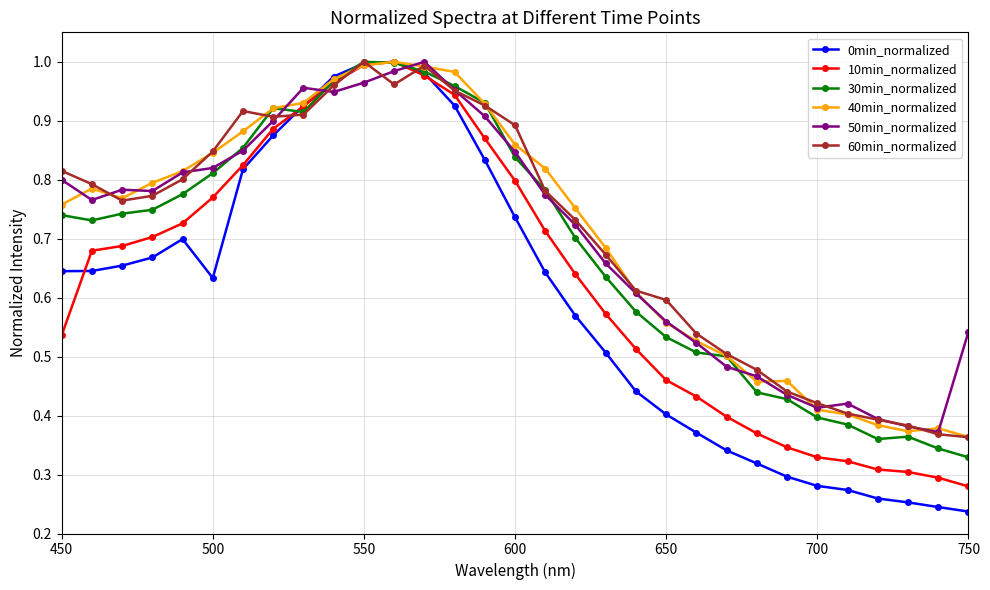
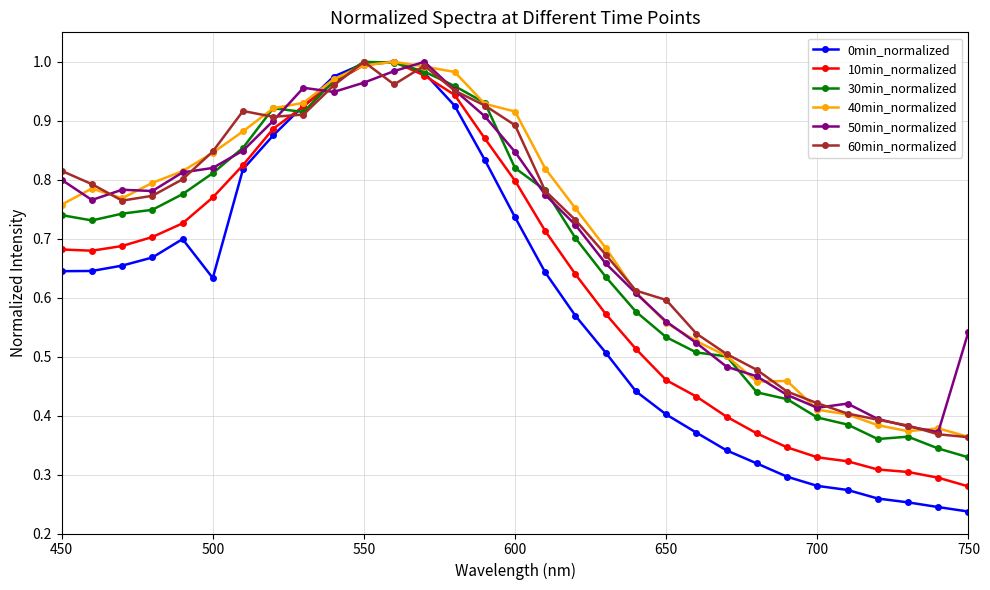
  {
    "0min_normalized": {
      "450": 0.64,
      "500": 0.63,
      "600": 0.74,
      "650": 0.40,
      "700": 0.28,
      "750": 0.24
    },
    "10min_normalized": {
-     "450": 0.54,
+     "450": 0.68,
      "500": 0.77,
      "600": 0.80,
      "650": 0.46,
      "700": 0.33,
      "750": 0.28
    },
    "30min_normalized": {
      "450": 0.74,
      "500": 0.81,
-     "600": 0.84,
+     "600": 0.82,
      "650": 0.53,
      "700": 0.40,
      "750": 0.33
    },
    "40min_normalized": {
      "450": 0.76,
-     "600": 0.86
+     "600": 0.92
    },
    "50min_normalized": {
      "450": 0.80,
      "500": 0.82,
      "550": 0.96,
      "600": 0.85,
      "750": 0.54
    },
    "60min_normalized": {
      "450": 0.82,
      "600": 0.89,
      "650": 0.60,
      "700": 0.42
    }
  }
